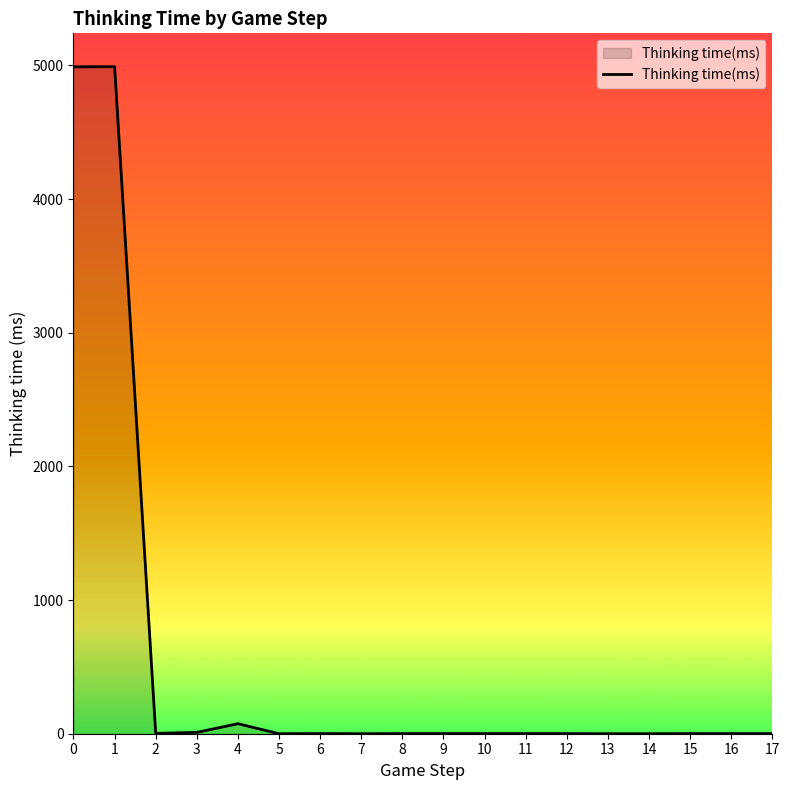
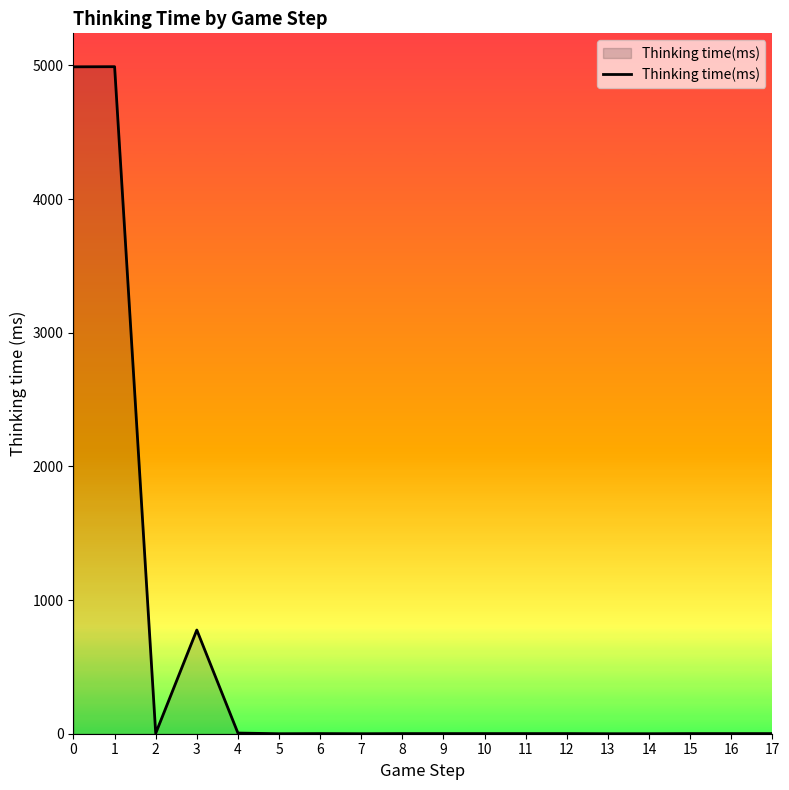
  {
    "0": 4990,
    "1": 4990,
    "2": 0,
-   "3": 10,
-   "4": 80,
+   "3": 780,
+   "4": 10,
    "5": 0,
    "6": 0,
    "7": 0,
    "8": 0,
    "9": 0,
    "10": 0,
    "11": 0,
    "12": 0,
    "13": 0,
    "14": 0,
    "15": 0,
    "16": 0,
    "17": 0
  }
